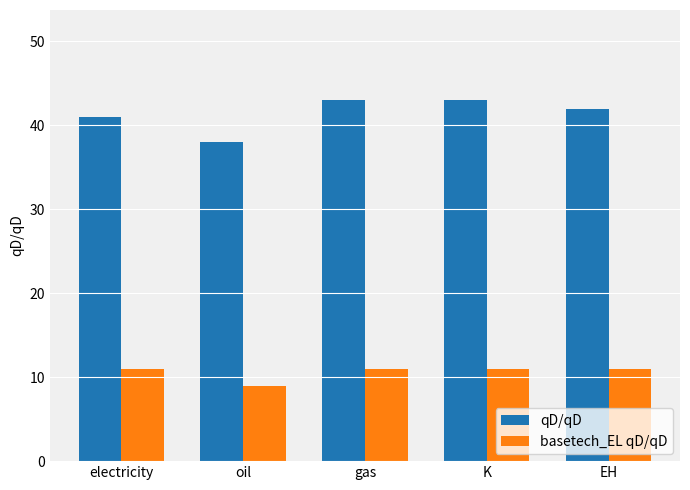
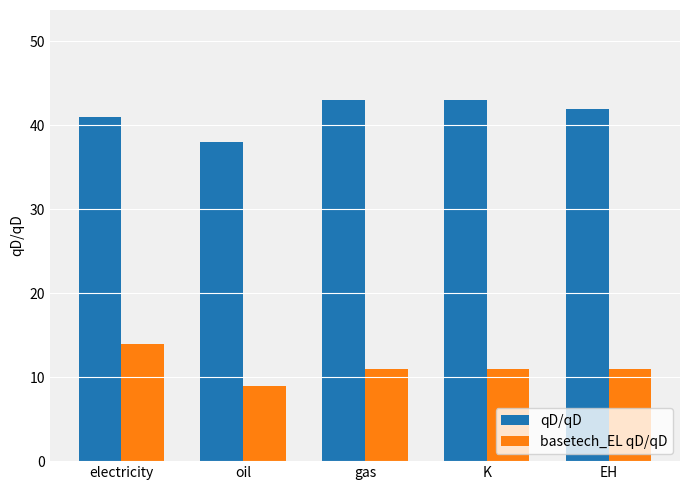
  {
    "qD/qD": {
      "electricity": 41,
      "oil": 38,
      "gas": 43,
      "K": 43,
      "EH": 42
    },
    "basetech_EL qD/qD": {
-     "electricity": 11,
+     "electricity": 14,
      "oil": 9,
      "gas": 11,
      "K": 11,
      "EH": 11
    }
  }
